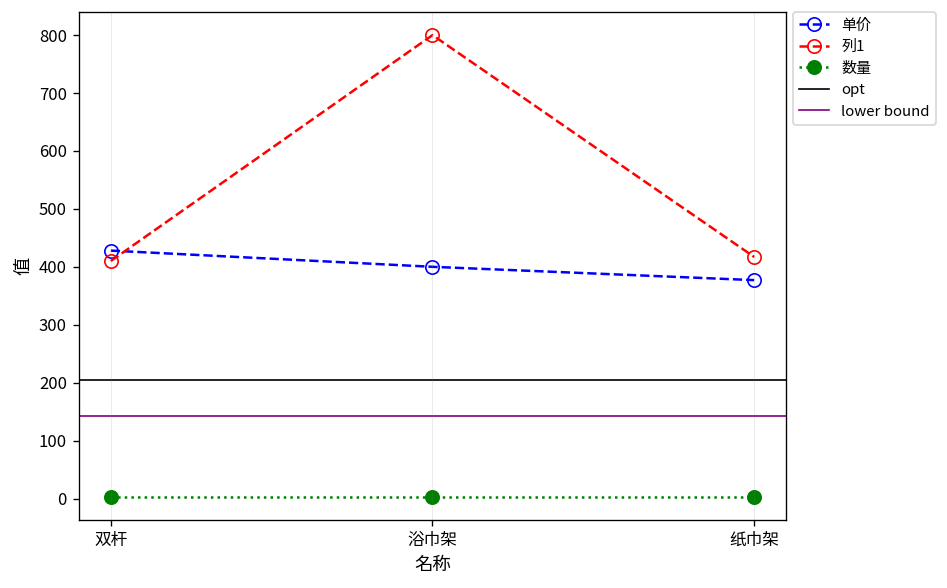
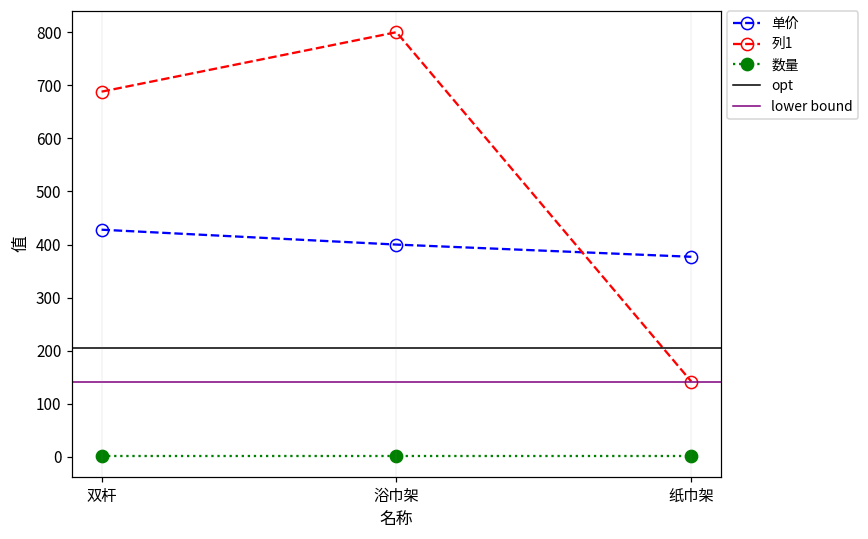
  {
    "单价": {
      "双杆": 430,
      "浴巾架": 400,
      "纸巾架": 380
    },
    "列1": {
-     "双杆": 410,
+     "双杆": 690,
      "浴巾架": 800,
-     "纸巾架": 420
+     "纸巾架": 140
    },
    "数量": {
      "双杆": 0,
      "浴巾架": 0,
      "纸巾架": 0
    }
  }
